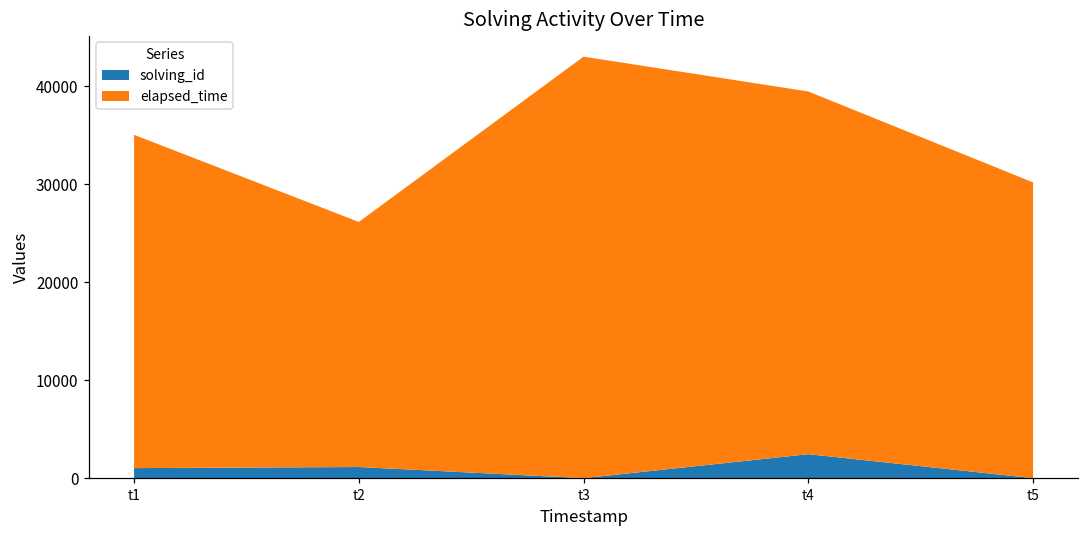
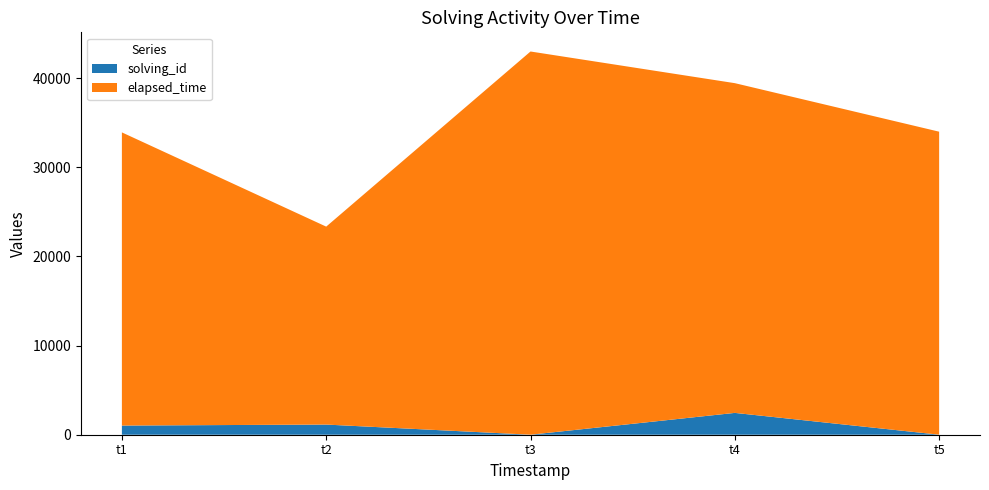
  {
    "elapsed_time": {
-     "t1": 34000,
-     "t2": 25000,
+     "t1": 33000,
+     "t2": 22000,
      "t3": 43000,
      "t4": 37000,
-     "t5": 30000
+     "t5": 34000
    }
  }
